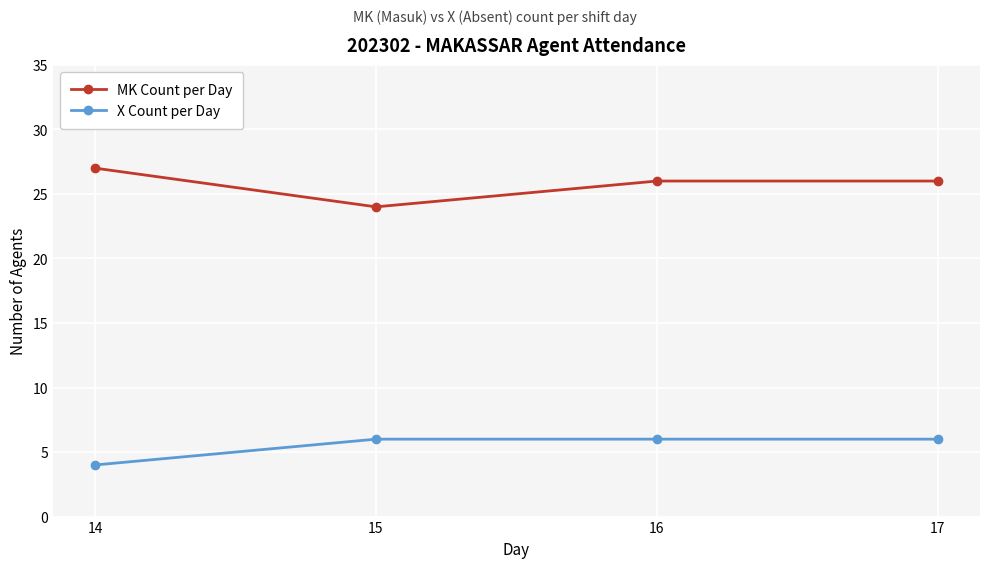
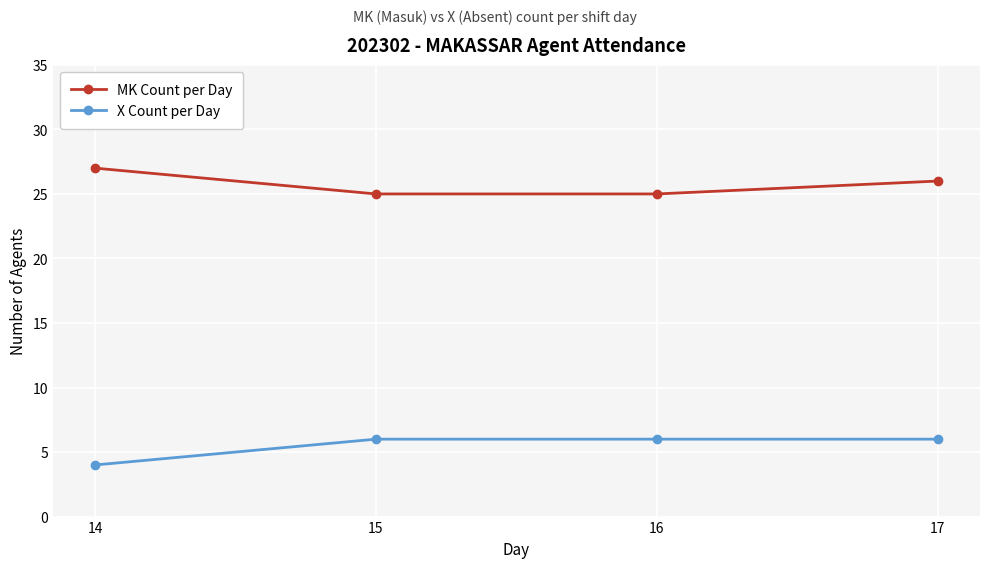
  {
    "MK Count per Day": {
      "14": 27,
-     "15": 24,
-     "16": 26,
+     "15": 25,
+     "16": 25,
      "17": 26
    },
    "X Count per Day": {
      "14": 4,
      "15": 6,
      "16": 6,
      "17": 6
    }
  }
